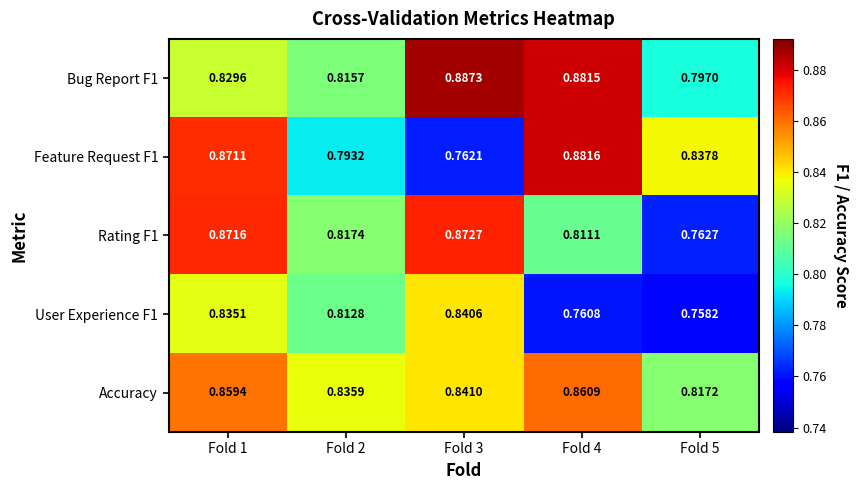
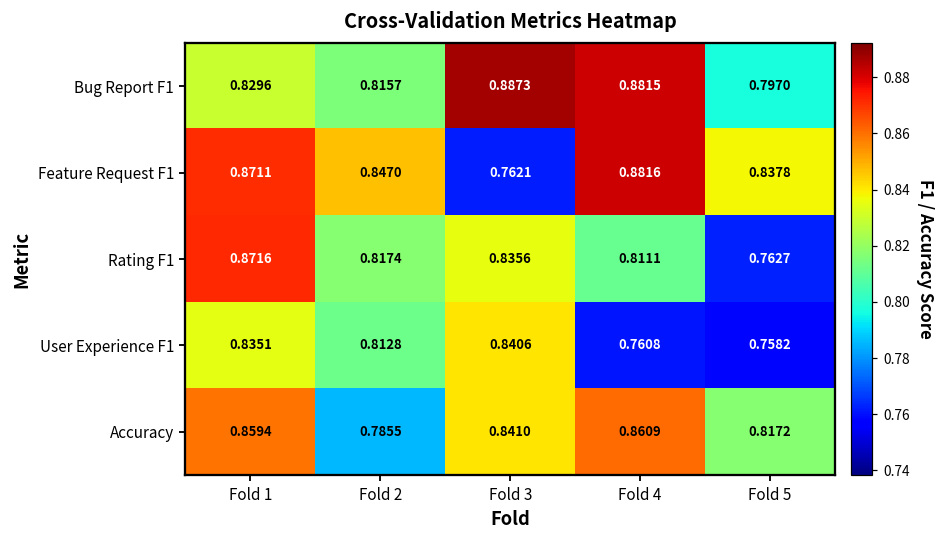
  {
    "Bug Report F1": {
      "Fold 1": 0.8296,
      "Fold 2": 0.8157,
      "Fold 3": 0.8873,
      "Fold 4": 0.8815,
      "Fold 5": 0.7970
    },
    "Feature Request F1": {
      "Fold 1": 0.8711,
-     "Fold 2": 0.7932,
+     "Fold 2": 0.8470,
      "Fold 3": 0.7621,
      "Fold 4": 0.8816,
      "Fold 5": 0.8378
    },
    "Rating F1": {
      "Fold 1": 0.8716,
      "Fold 2": 0.8174,
-     "Fold 3": 0.8727,
+     "Fold 3": 0.8356,
      "Fold 4": 0.8111,
      "Fold 5": 0.7627
    },
    "User Experience F1": {
      "Fold 1": 0.8351,
      "Fold 2": 0.8128,
      "Fold 3": 0.8406,
      "Fold 4": 0.7608,
      "Fold 5": 0.7582
    },
    "Accuracy": {
      "Fold 1": 0.8594,
-     "Fold 2": 0.8359,
+     "Fold 2": 0.7855,
      "Fold 3": 0.8410,
      "Fold 4": 0.8609,
      "Fold 5": 0.8172
    }
  }
